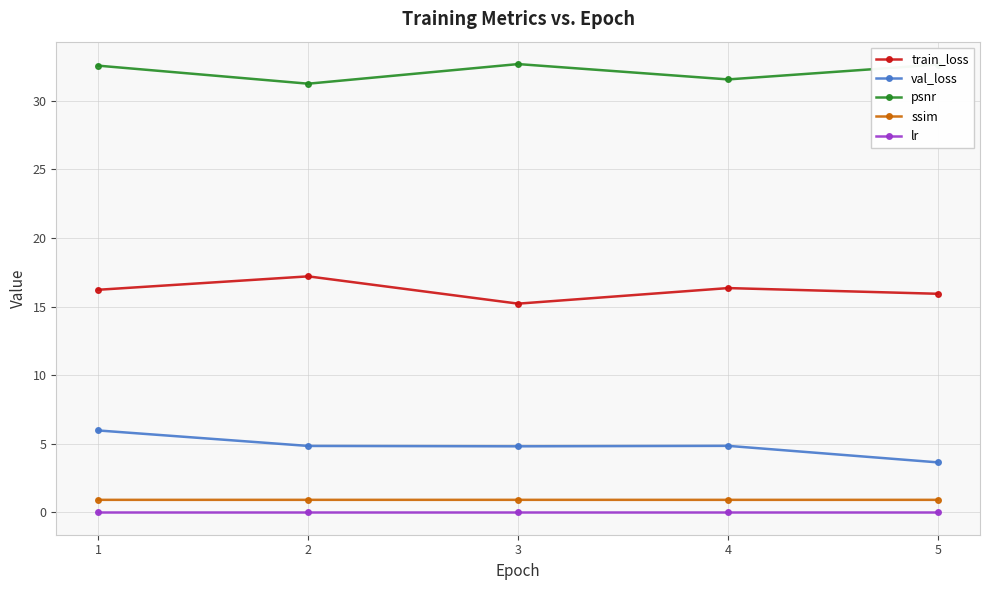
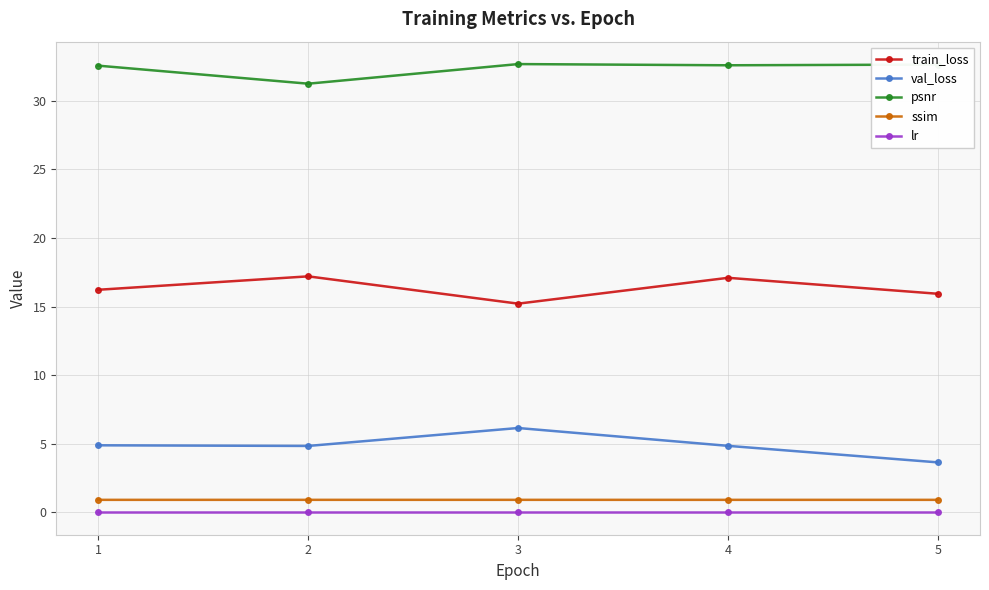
  {
    "train_loss": {
      "1": 16.2,
      "2": 17.2,
      "3": 15.2,
-     "4": 16.3,
+     "4": 17.1,
      "5": 15.9
    },
    "val_loss": {
-     "1": 6.0,
+     "1": 4.9,
      "2": 4.8,
-     "3": 4.8,
+     "3": 6.1,
      "4": 4.8,
      "5": 3.6
    },
    "psnr": {
      "1": 32.6,
      "2": 31.2,
      "3": 32.7,
-     "4": 31.6
+     "4": 32.6
    },
    "ssim": {
      "1": 0.9,
      "2": 0.9,
      "3": 0.9,
      "4": 0.9,
      "5": 0.9
    },
    "lr": {
      "1": 0.0,
      "2": 0.0,
      "3": 0.0,
      "4": 0.0,
      "5": 0.0
    }
  }
